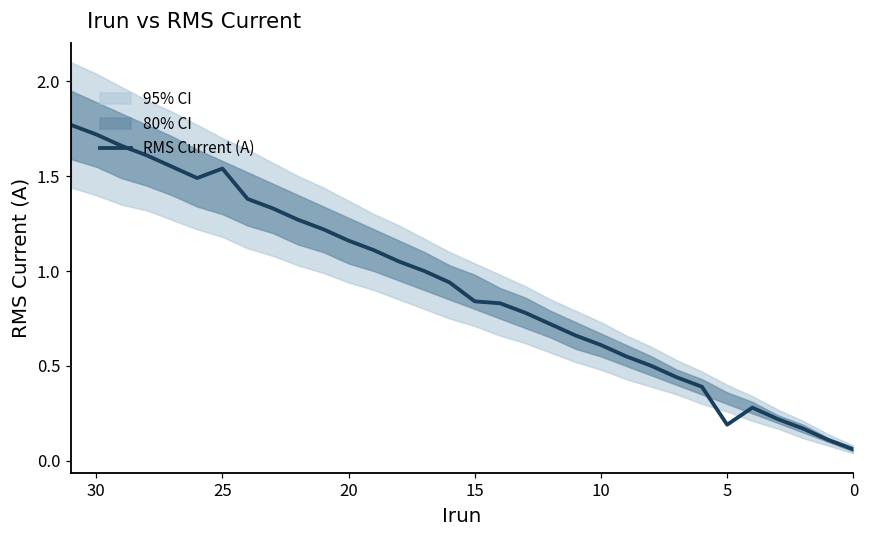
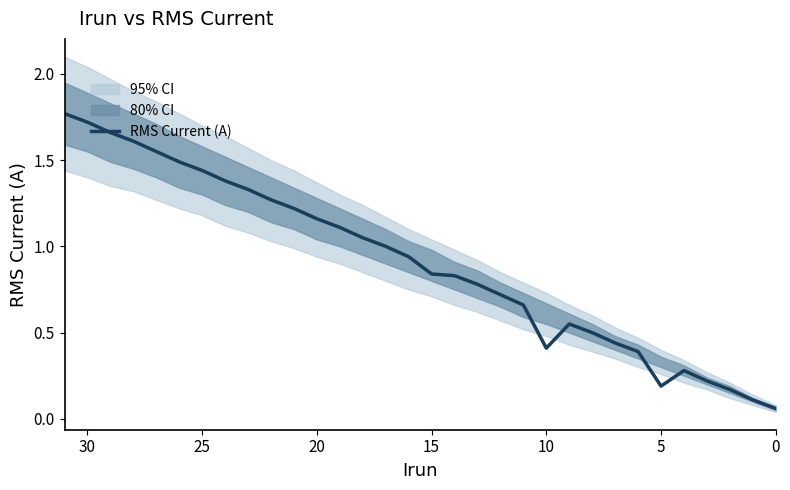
  {
    "RMS Current (A)": {
      "30": 1.72,
-     "25": 1.54,
+     "25": 1.44,
      "20": 1.16,
      "15": 0.84,
-     "10": 0.61,
+     "10": 0.41,
      "5": 0.19
    }
  }
